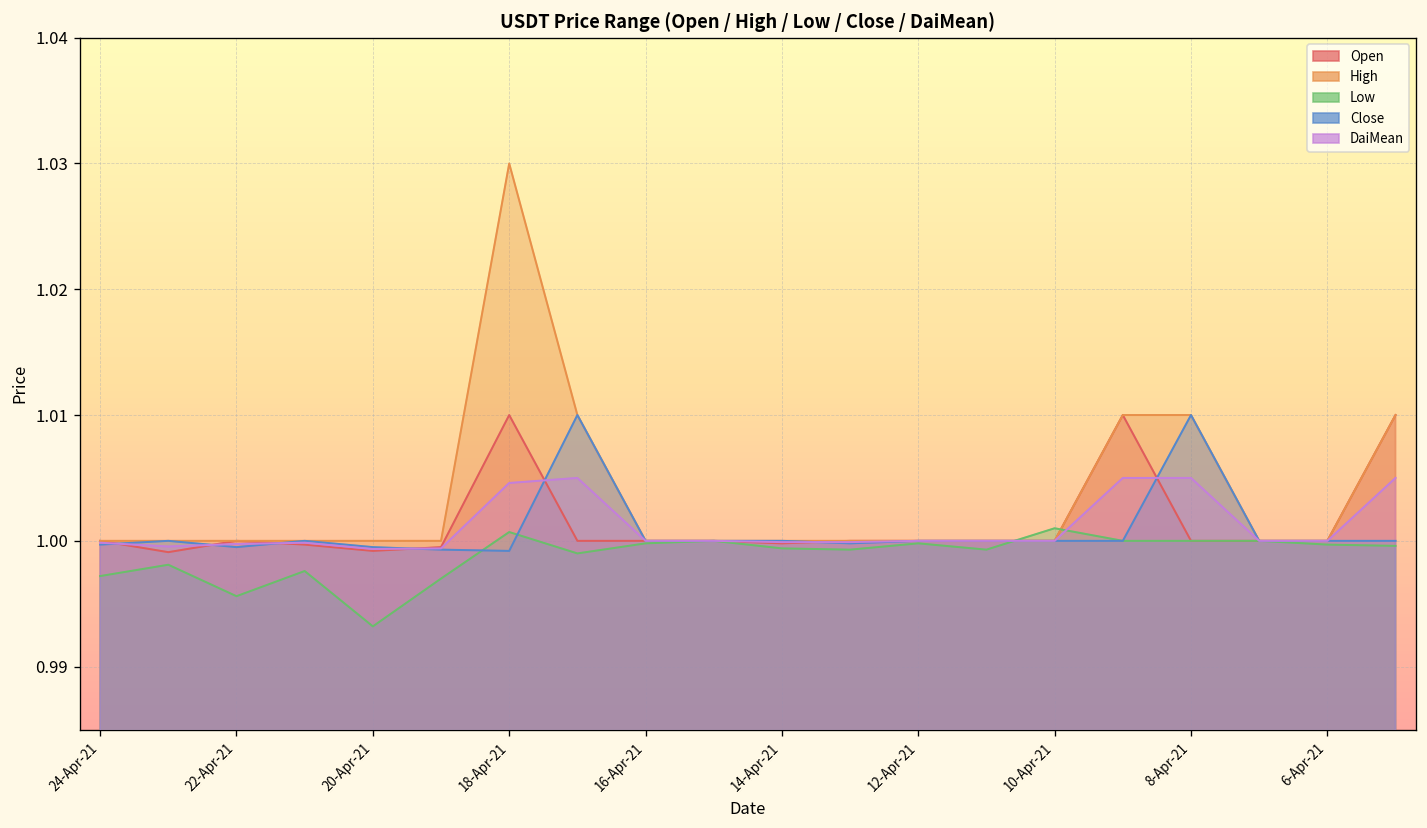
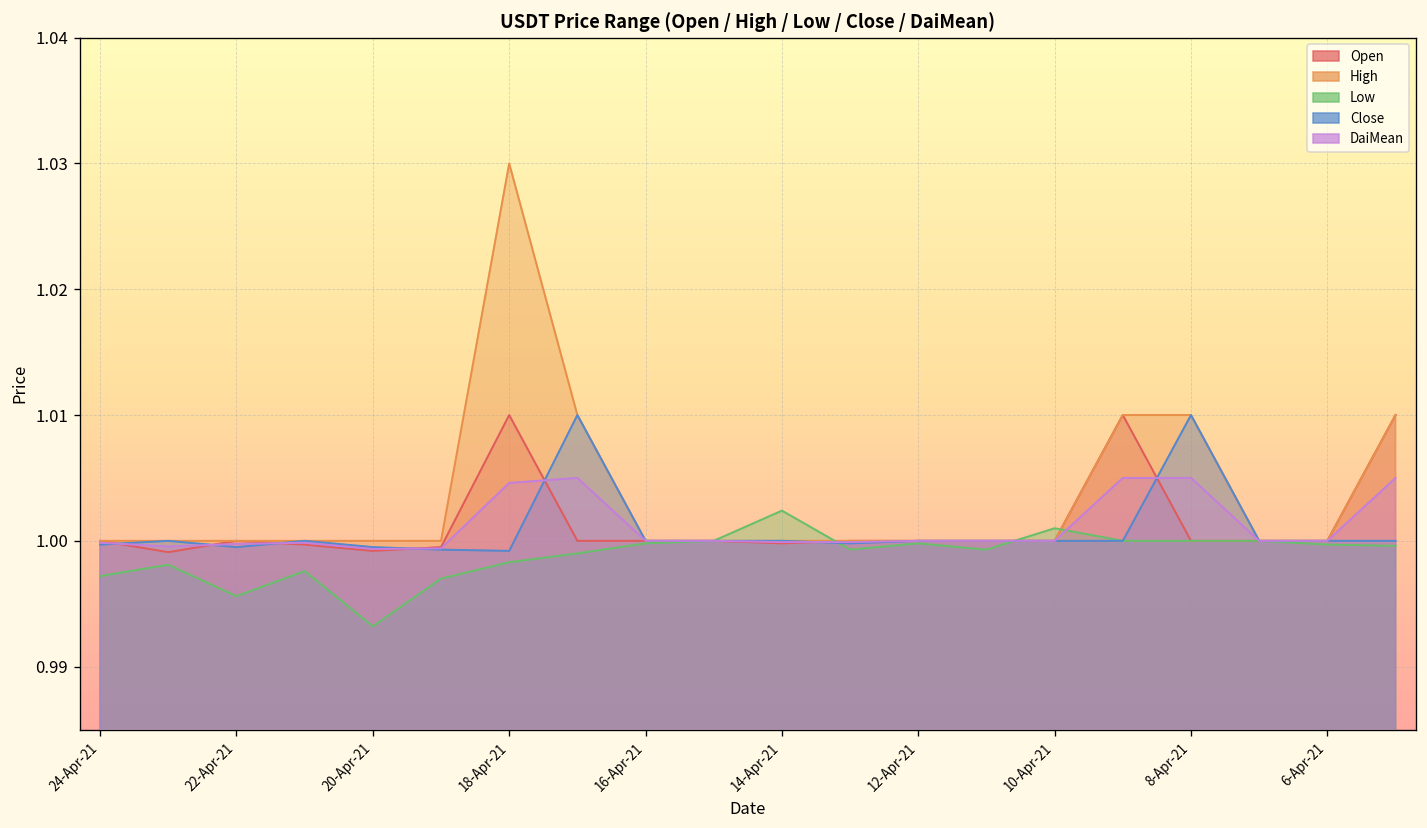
  {
    "Low": {
      "24-Apr-21": 0.9972,
      "22-Apr-21": 0.9956,
      "20-Apr-21": 0.9932,
-     "18-Apr-21": 1.0007,
-     "14-Apr-21": 0.9994,
+     "18-Apr-21": 0.9983,
+     "14-Apr-21": 1.0024,
      "10-Apr-21": 1.0010,
      "6-Apr-21": 0.9997
    }
  }
